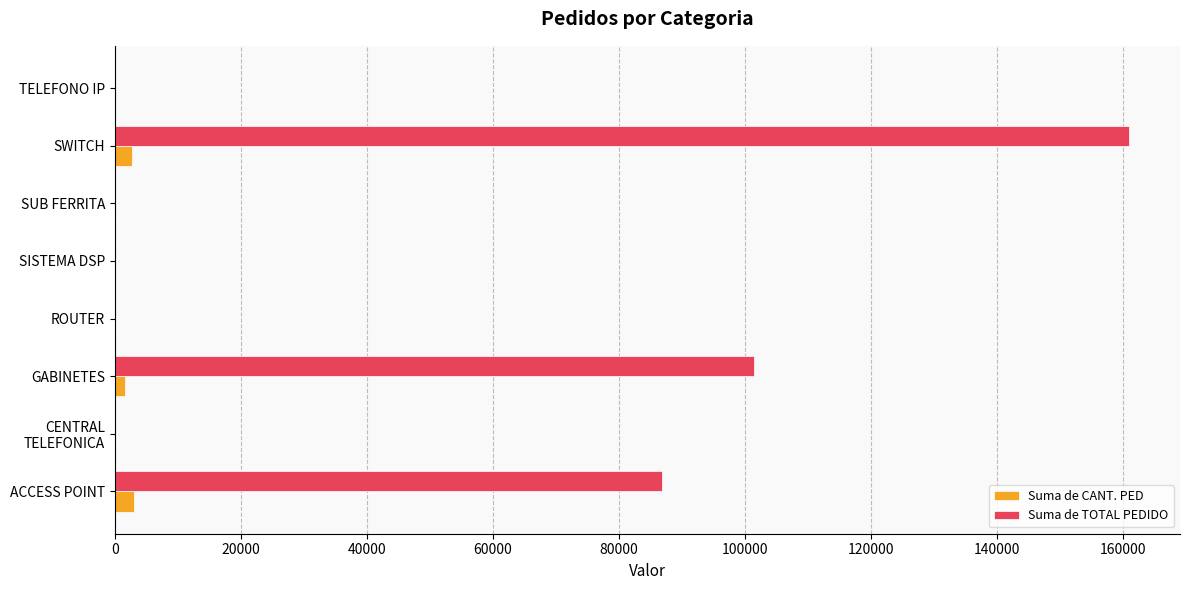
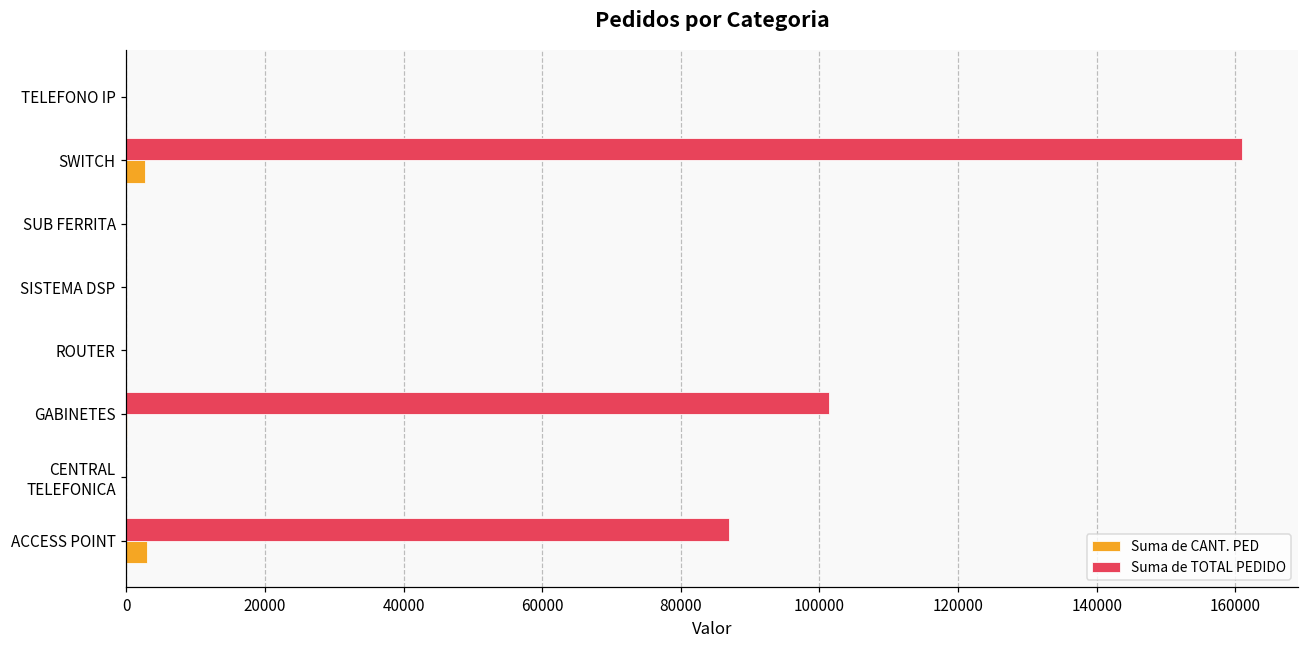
  {
    "Suma de CANT. PED": {
      "TELEFONO IP": 0,
      "SWITCH": 3000,
      "SUB FERRITA": 0,
      "SISTEMA DSP": 0,
      "ROUTER": 0,
-     "GABINETES": 2000,
+     "GABINETES": 0,
      "CENTRAL TELEFONICA": 0,
      "ACCESS POINT": 3000
    },
    "Suma de TOTAL PEDIDO": {
      "TELEFONO IP": 0,
      "SWITCH": 161000,
      "SUB FERRITA": 0,
      "SISTEMA DSP": 0,
      "ROUTER": 0,
      "GABINETES": 101000,
      "CENTRAL TELEFONICA": 0,
      "ACCESS POINT": 87000
    }
  }
